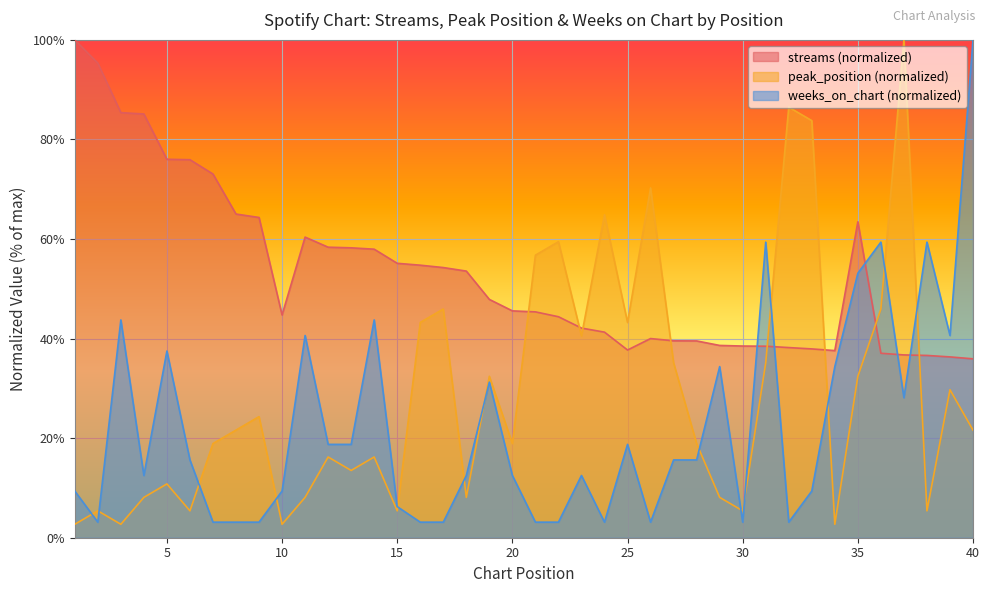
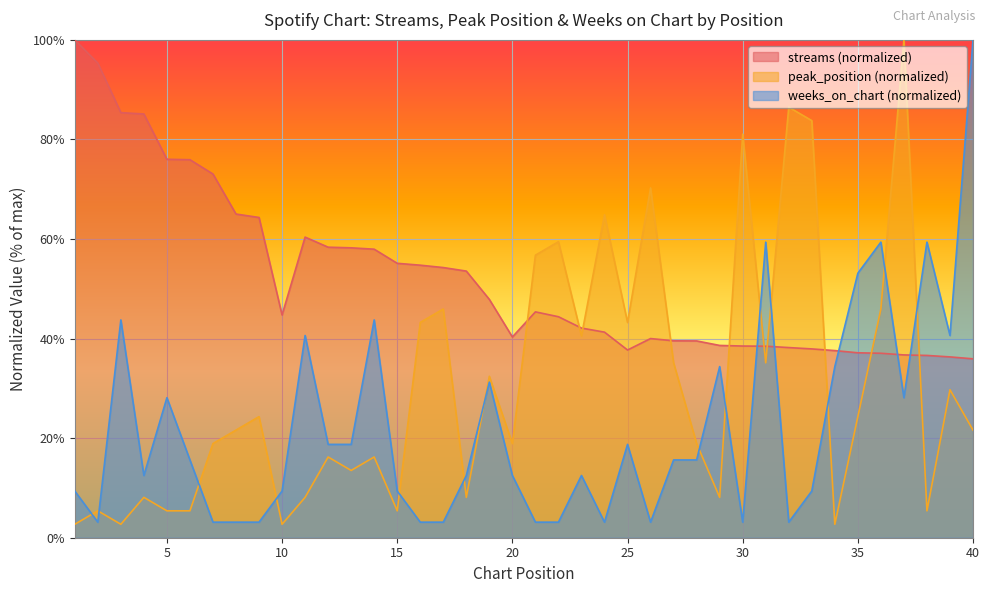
  {
    "streams (normalized)": {
      "5": "76%",
      "10": "45%",
      "15": "55%",
-     "20": "46%",
+     "20": "40%",
      "25": "38%",
      "30": "39%",
-     "35": "63%",
+     "35": "37%",
      "40": "36%"
    },
    "peak_position (normalized)": {
-     "5": "11%",
+     "5": "5%",
      "10": "3%",
      "15": "5%",
      "20": "19%",
      "25": "43%",
-     "30": "5%",
-     "35": "32%",
+     "30": "81%",
+     "35": "24%",
      "40": "22%"
    },
    "weeks_on_chart (normalized)": {
-     "5": "38%",
+     "5": "28%",
      "10": "9%",
-     "15": "6%",
+     "15": "9%",
      "20": "13%",
      "25": "19%",
      "30": "3%",
      "35": "53%",
      "40": "100%"
    }
  }
